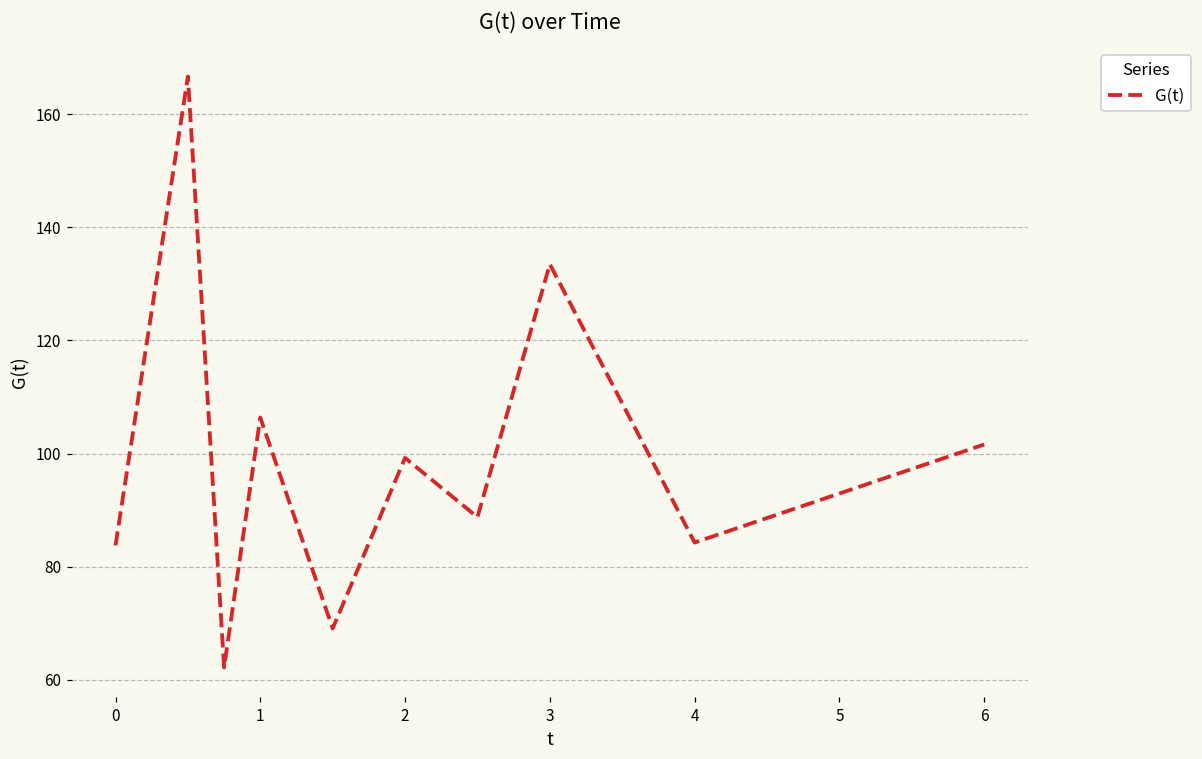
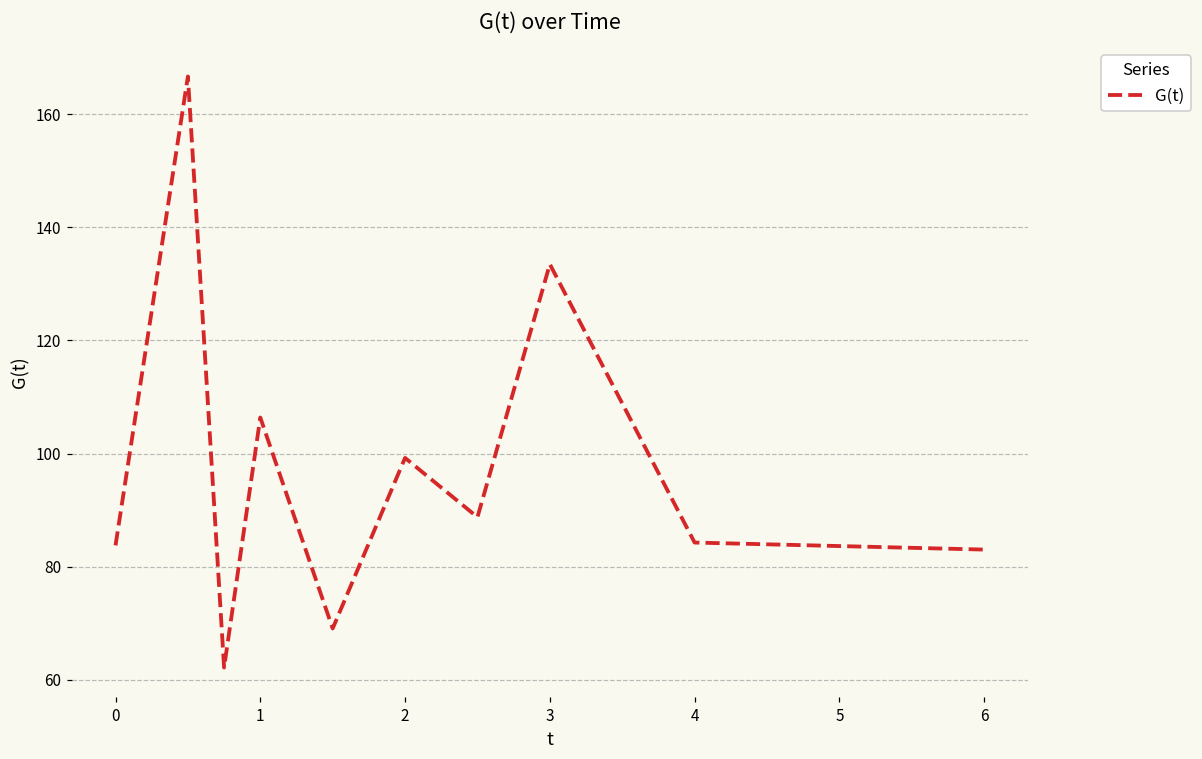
  {
    "0": 84,
    "1": 106,
    "2": 99,
    "3": 133,
    "4": 84,
-   "6": 102
+   "6": 83
  }
